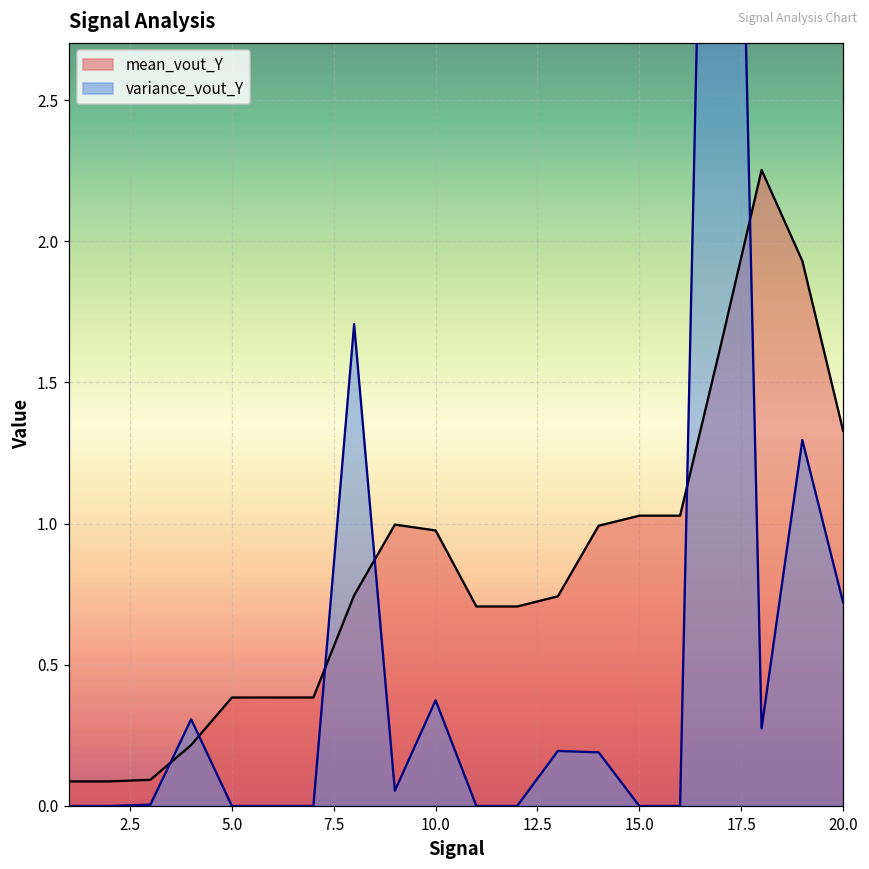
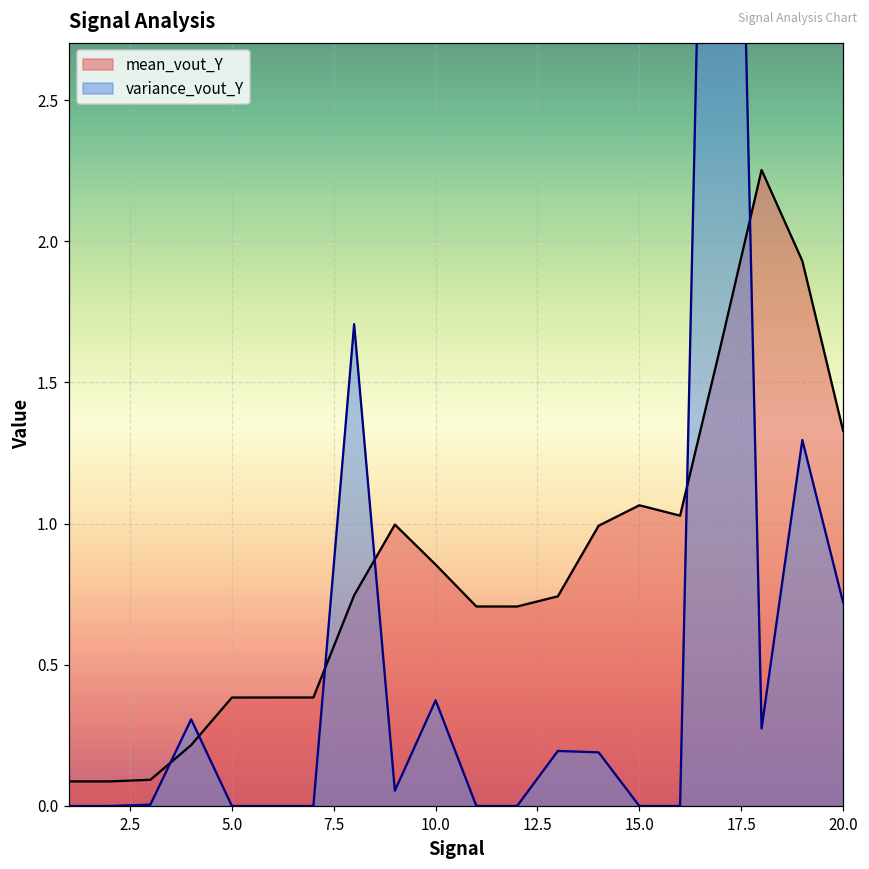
  {
    "mean_vout_Y": {
      "5.0": 0.38,
-     "10.0": 0.98,
-     "15.0": 1.03,
+     "10.0": 0.85,
+     "15.0": 1.07,
      "20.0": 1.33
    },
    "variance_vout_Y": {
      "5.0": 0.00,
      "10.0": 0.37,
      "15.0": 0.00,
      "20.0": 0.72
    }
  }
